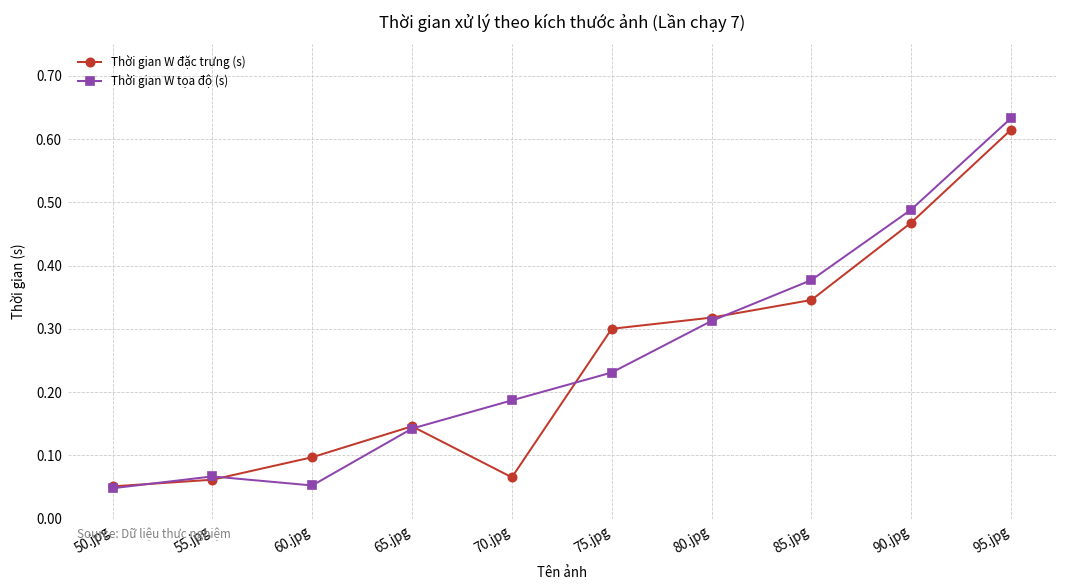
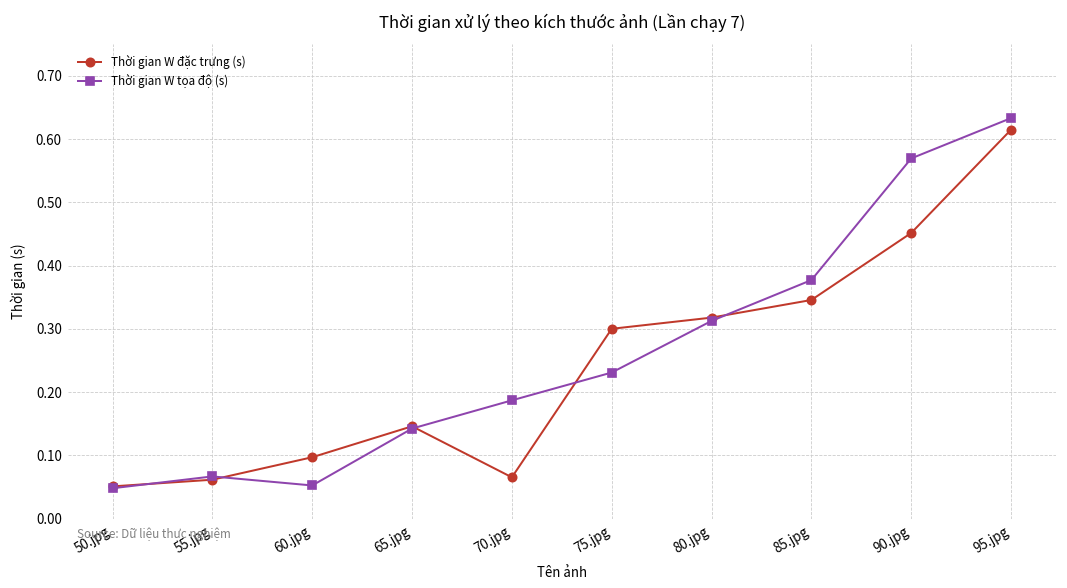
  {
    "Thời gian W đặc trưng (s)": {
      "55.jpg": 0.06,
      "60.jpg": 0.10,
      "70.jpg": 0.07,
      "75.jpg": 0.30,
      "80.jpg": 0.32,
      "85.jpg": 0.35,
-     "90.jpg": 0.47,
+     "90.jpg": 0.45,
      "95.jpg": 0.61
    },
    "Thời gian W tọa độ (s)": {
      "55.jpg": 0.07,
      "60.jpg": 0.05,
      "70.jpg": 0.19,
      "75.jpg": 0.23,
      "80.jpg": 0.31,
      "85.jpg": 0.38,
-     "90.jpg": 0.49,
+     "90.jpg": 0.57,
      "95.jpg": 0.63
    }
  }
